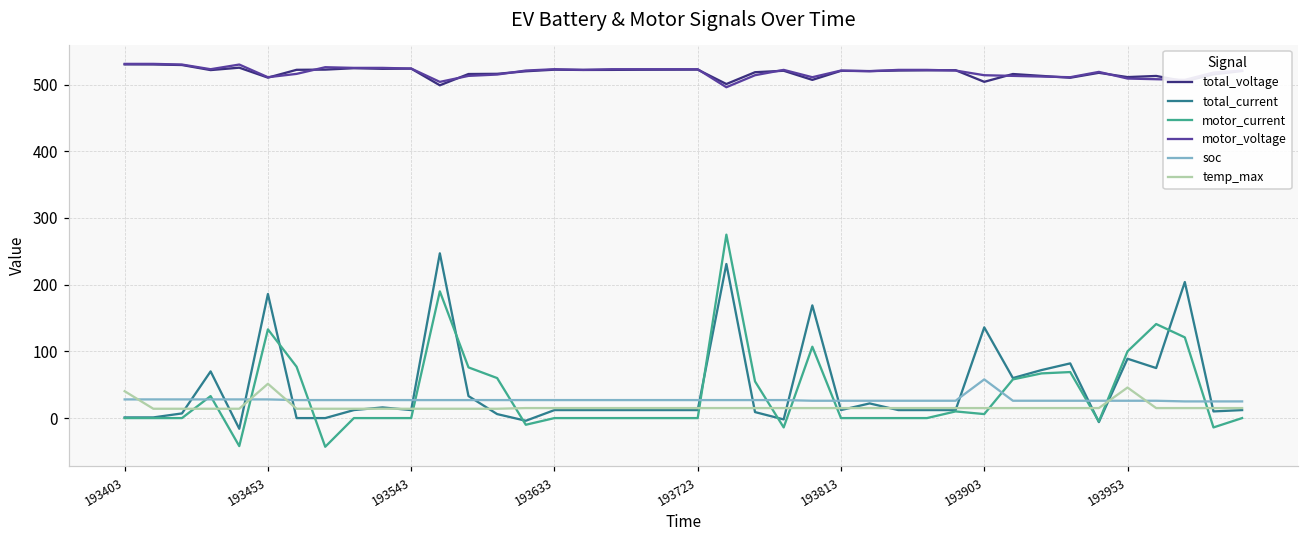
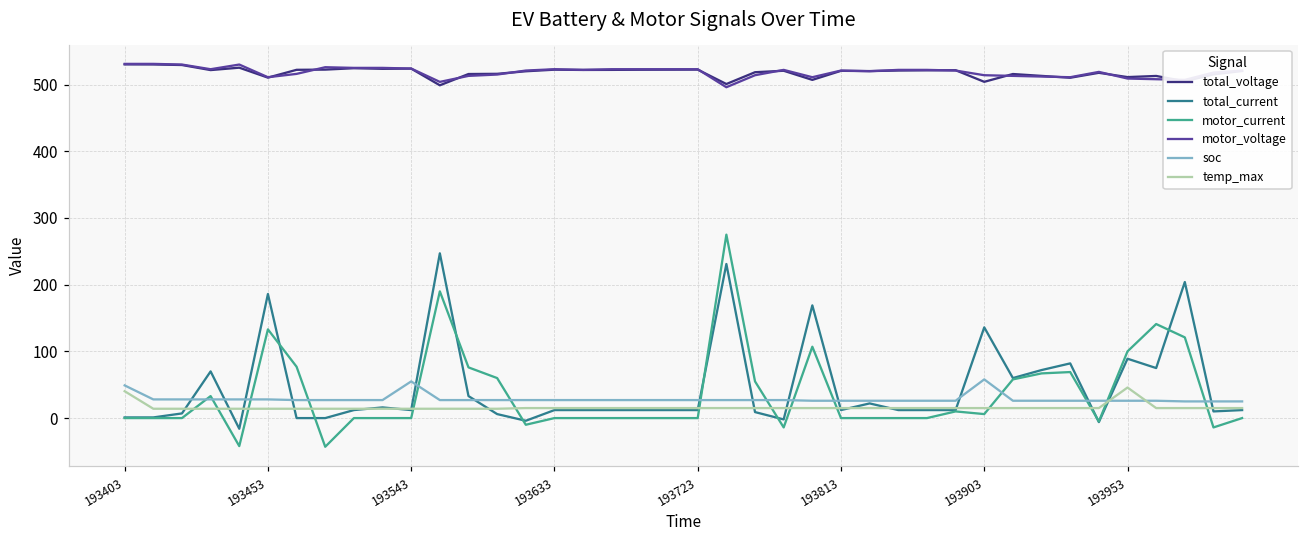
  {
    "soc": {
-     "193403": 30,
+     "193403": 50,
      "193453": 30,
-     "193543": 30,
+     "193543": 60,
      "193633": 30,
      "193723": 30,
      "193813": 30,
      "193903": 60,
      "193953": 30
    },
    "temp_max": {
      "193403": 40,
-     "193453": 50,
+     "193453": 10,
      "193903": 20,
      "193953": 50
    }
  }
